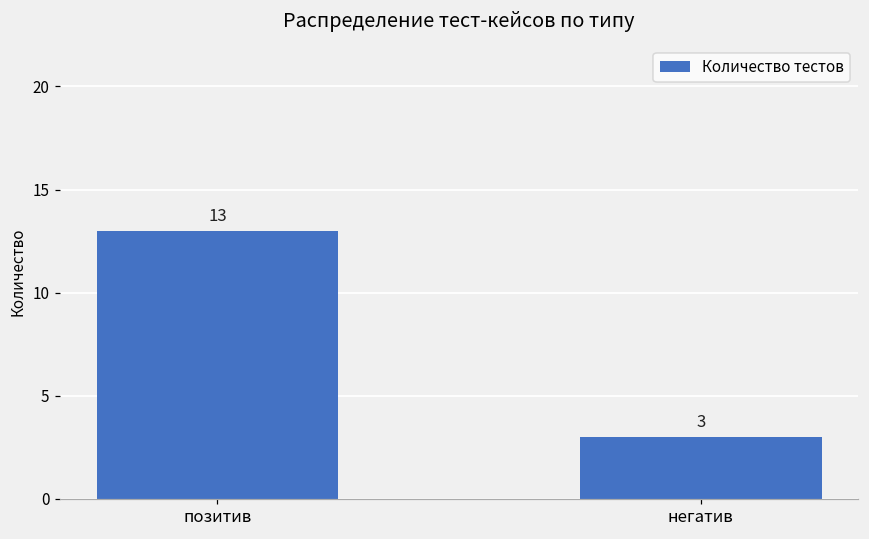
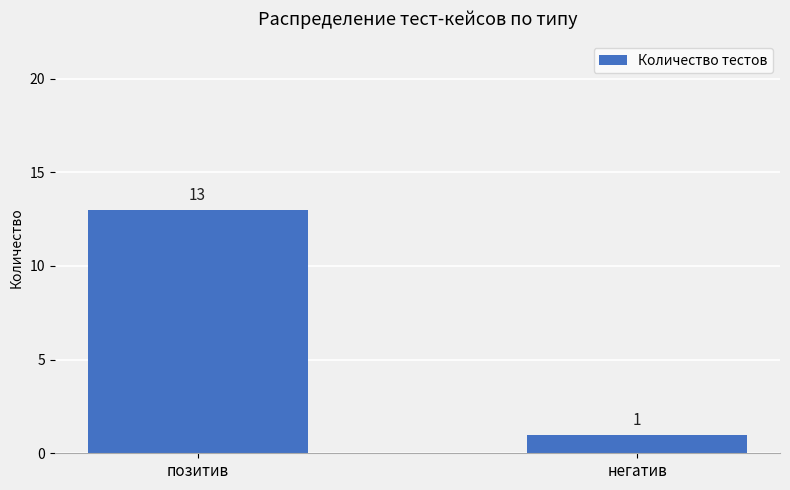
  {
    "позитив": 13,
-   "негатив": 3
+   "негатив": 1
  }
